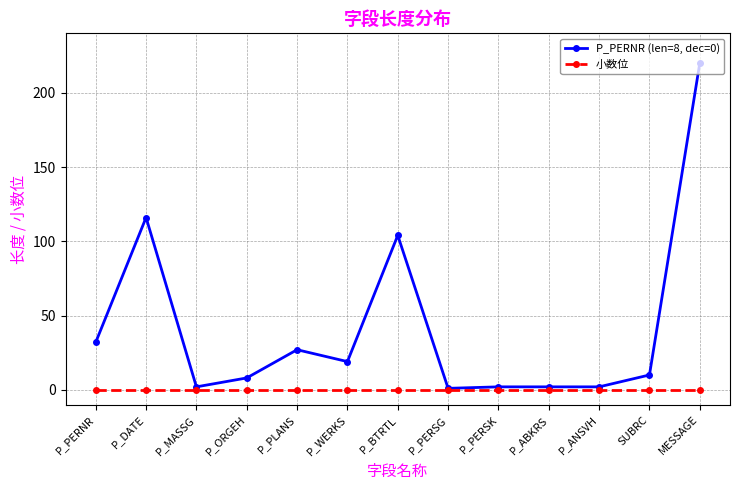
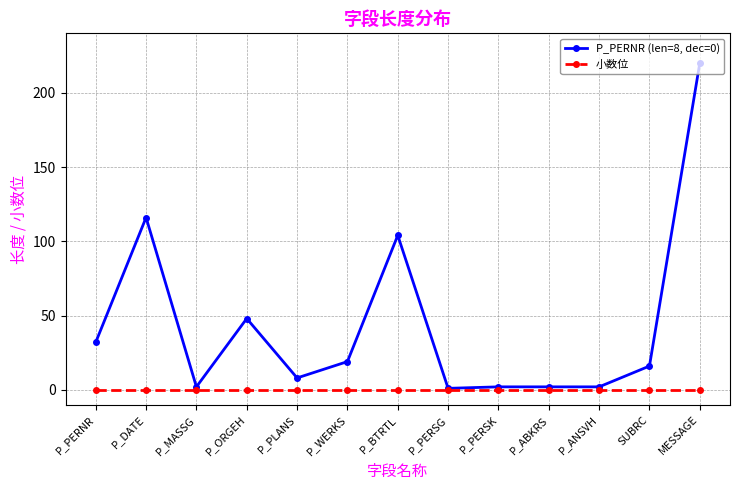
  {
    "P_PERNR (len=8, dec=0)": {
      "P_PERNR": 32,
      "P_DATE": 116,
      "P_MASSG": 2,
-     "P_ORGEH": 8,
-     "P_PLANS": 27,
+     "P_ORGEH": 48,
+     "P_PLANS": 8,
      "P_WERKS": 19,
      "P_BTRTL": 104,
      "P_PERSK": 2,
      "P_ABKRS": 2,
      "P_ANSVH": 2,
-     "SUBRC": 10
+     "SUBRC": 16
    },
    "小数位": {
      "P_PERNR": 0,
      "P_DATE": 0,
      "P_MASSG": 0,
      "P_ORGEH": 0,
      "P_PLANS": 0,
      "P_WERKS": 0,
      "P_BTRTL": 0,
      "P_PERSK": 0,
      "P_ABKRS": 0,
      "P_ANSVH": 0,
      "SUBRC": 0,
      "MESSAGE": 0
    }
  }
